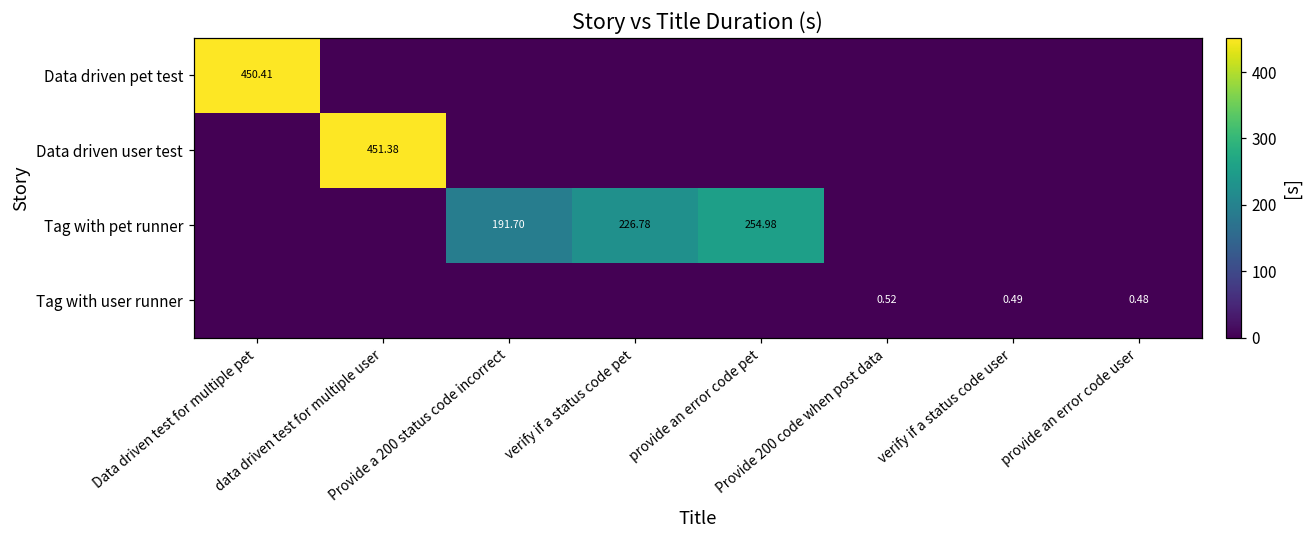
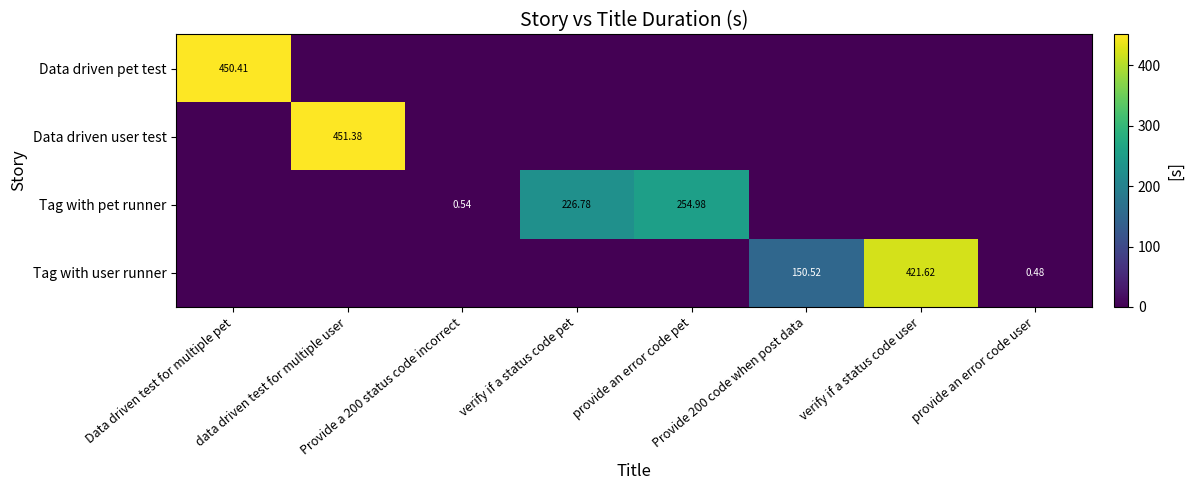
  {
    "Data driven pet test": {
      "Data driven test for multiple pet": 450.41
    },
    "Data driven user test": {
      "data driven test for multiple user": 451.38
    },
    "Tag with pet runner": {
-     "Provide a 200 status code incorrect": 191.70,
+     "Provide a 200 status code incorrect": 0.54,
      "verify if a status code pet": 226.78,
      "provide an error code pet": 254.98
    },
    "Tag with user runner": {
-     "Provide 200 code when post data": 0.52,
-     "verify if a status code user": 0.49,
+     "Provide 200 code when post data": 150.52,
+     "verify if a status code user": 421.62,
      "provide an error code user": 0.48
    }
  }
